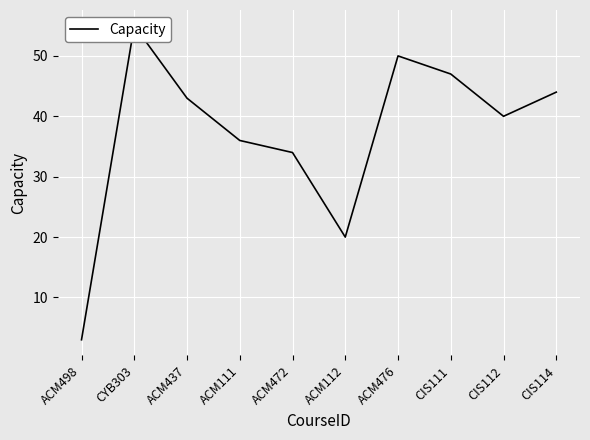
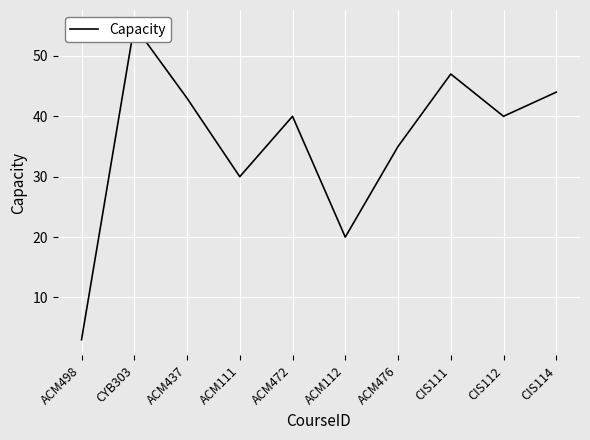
  {
    "ACM498": 3,
    "ACM437": 43,
-   "ACM111": 36,
-   "ACM472": 34,
+   "ACM111": 30,
+   "ACM472": 40,
    "ACM112": 20,
-   "ACM476": 50,
+   "ACM476": 35,
    "CIS111": 47,
    "CIS112": 40,
    "CIS114": 44
  }
